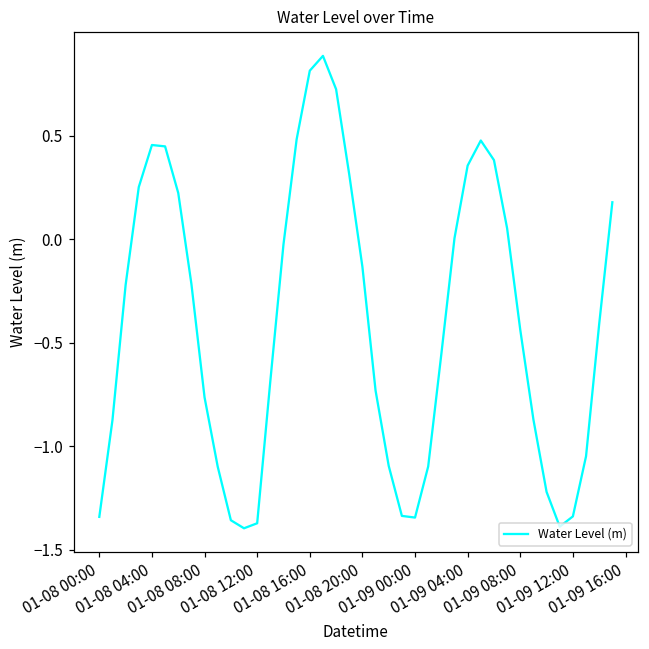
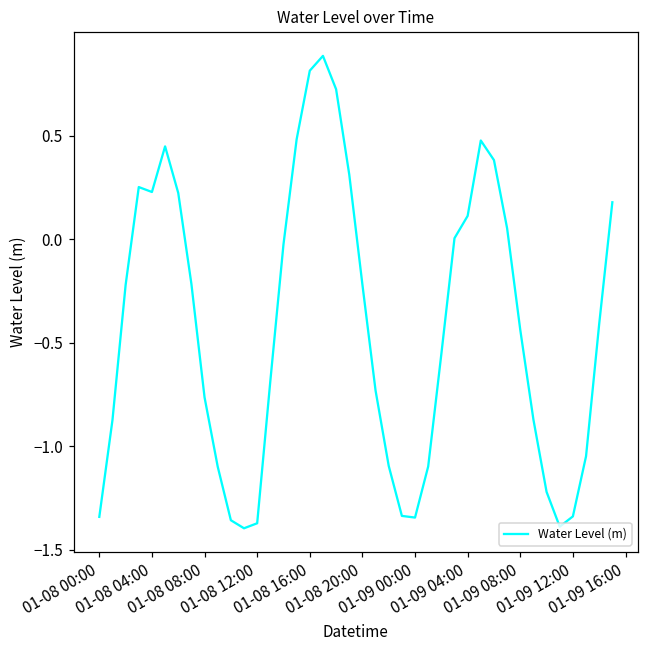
  {
    "01-08 00:00": -1.34,
-   "01-08 04:00": 0.45,
+   "01-08 04:00": 0.23,
    "01-08 08:00": -0.76,
    "01-08 12:00": -1.37,
    "01-08 16:00": 0.81,
-   "01-08 20:00": -0.13,
+   "01-08 20:00": -0.22,
    "01-09 00:00": -1.35,
-   "01-09 04:00": 0.35,
+   "01-09 04:00": 0.11,
    "01-09 08:00": -0.44,
    "01-09 12:00": -1.34
  }
